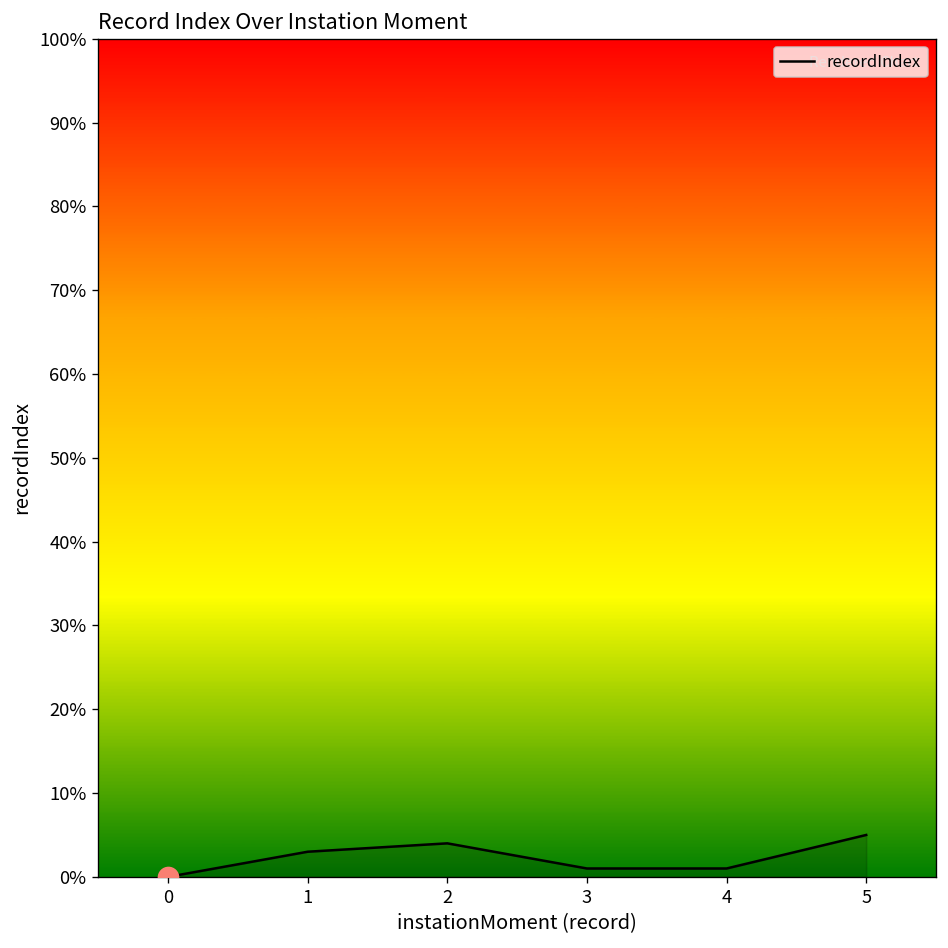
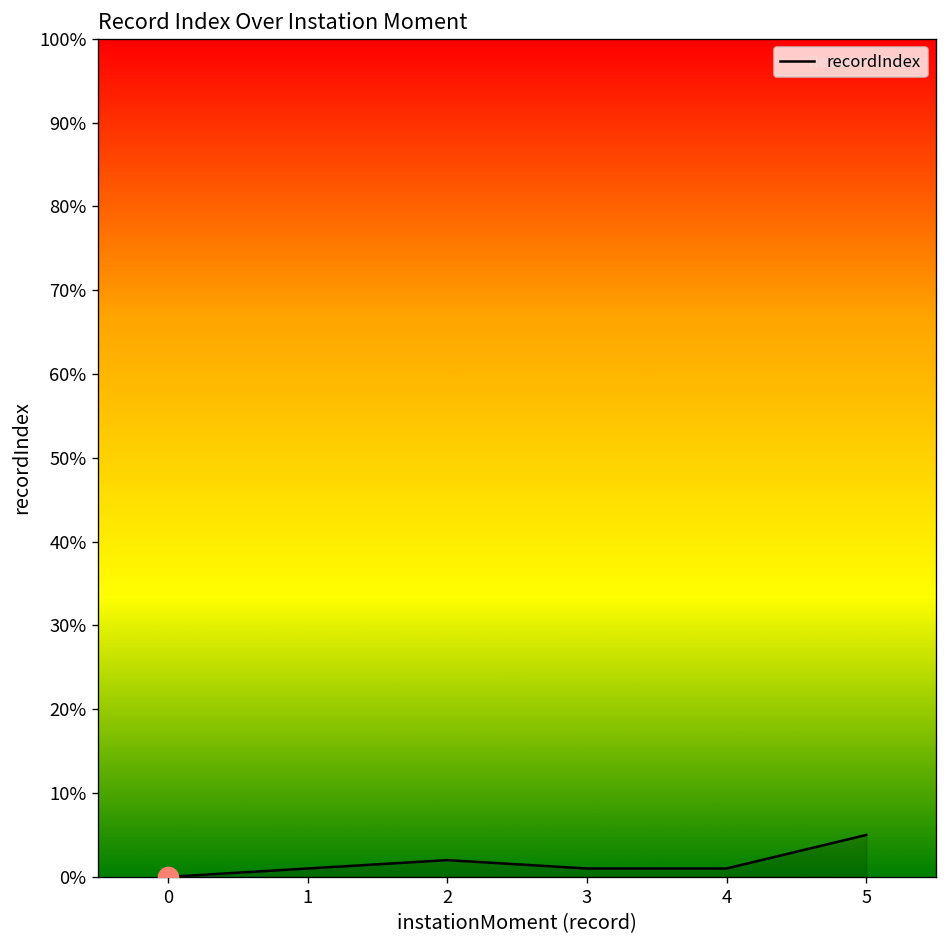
  {
    "recordIndex": {
-     "1": "3%",
-     "2": "4%",
+     "1": "1%",
+     "2": "2%",
      "3": "1%",
      "4": "1%",
      "5": "5%"
    }
  }
